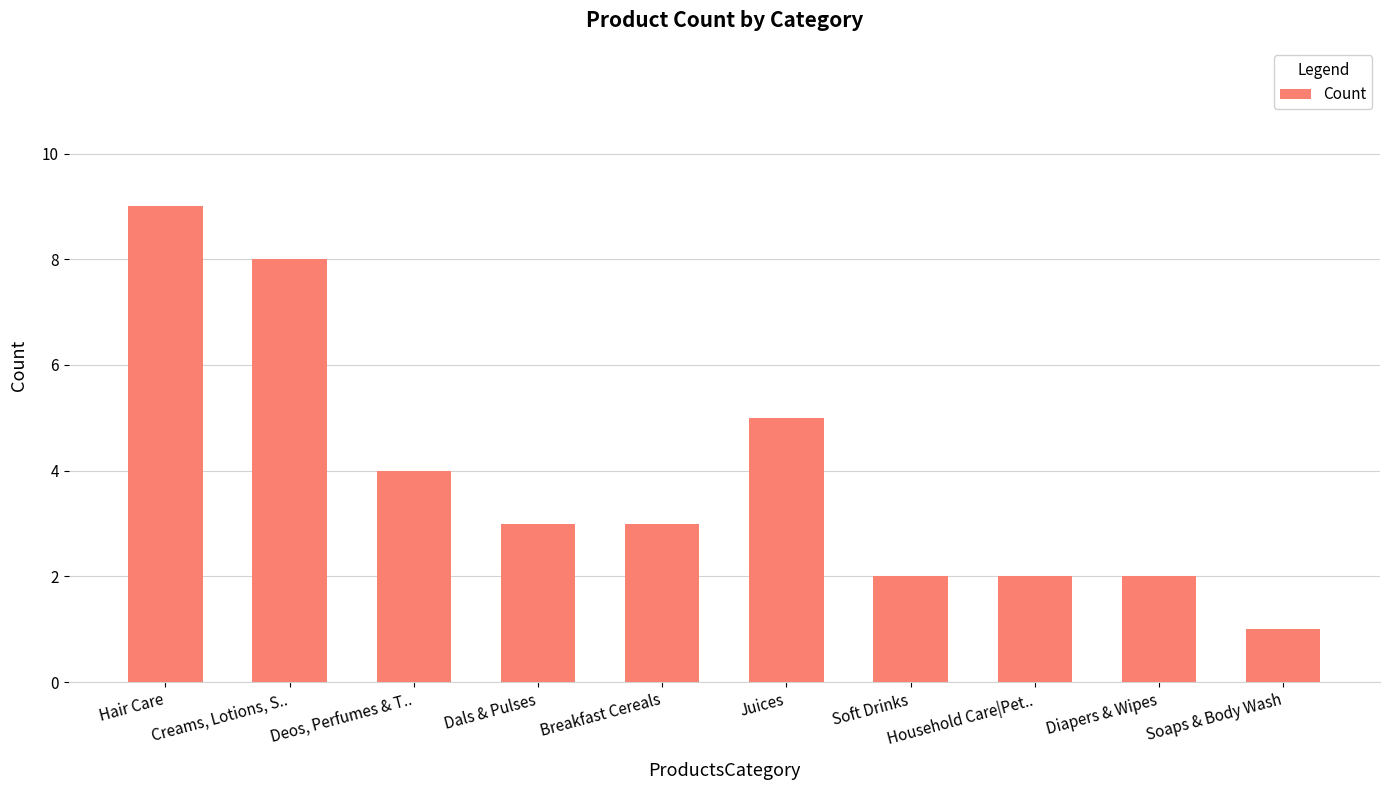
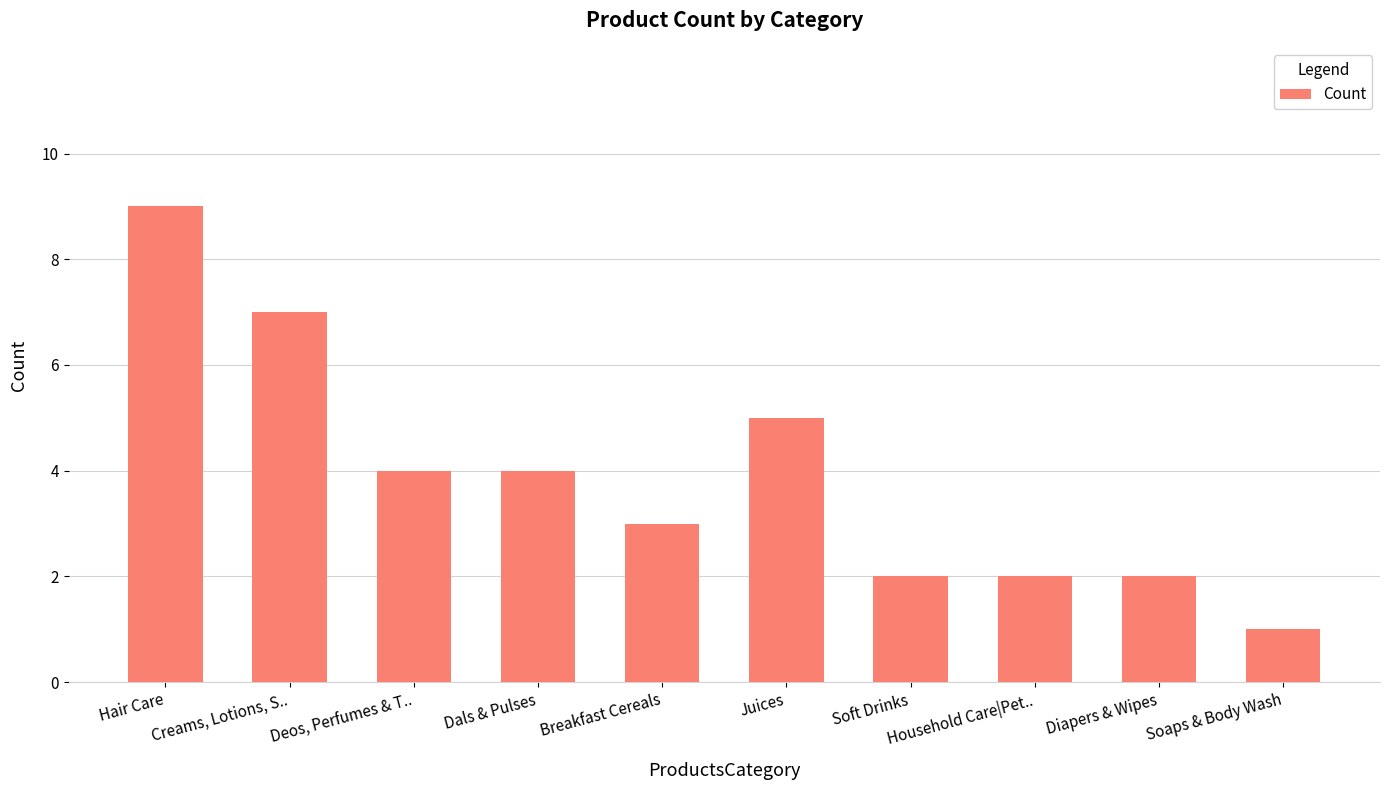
  {
    "Hair Care": 9,
-   "Creams, Lotions, S..": 8,
+   "Creams, Lotions, S..": 7,
    "Deos, Perfumes & T..": 4,
-   "Dals & Pulses": 3,
+   "Dals & Pulses": 4,
    "Breakfast Cereals": 3,
    "Juices": 5,
    "Soft Drinks": 2,
    "Household Care|Pet..": 2,
    "Diapers & Wipes": 2,
    "Soaps & Body Wash": 1
  }
